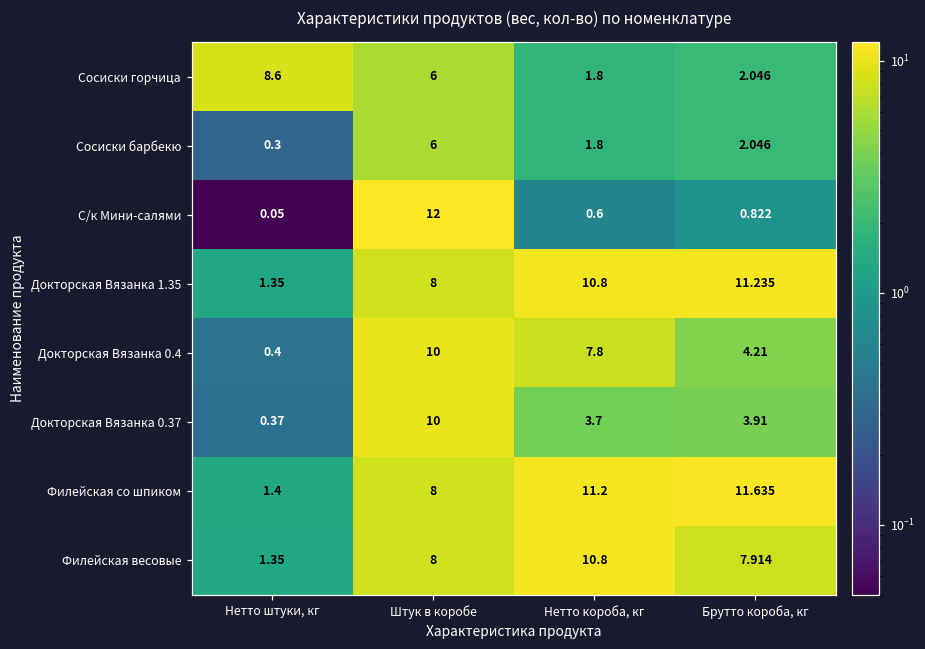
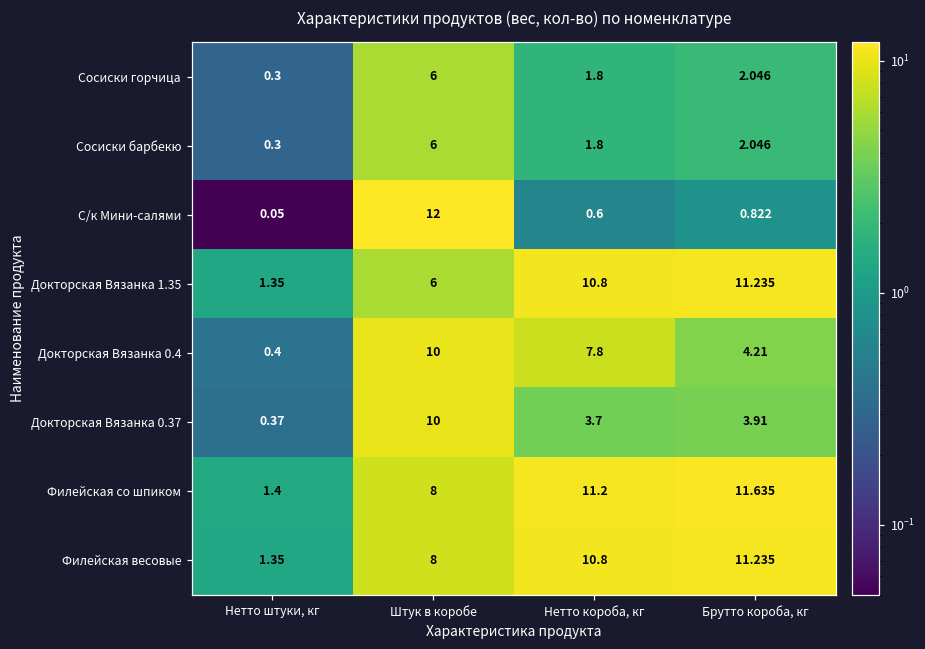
  {
    "Сосиски горчица": {
-     "Нетто штуки, кг": 8.6,
+     "Нетто штуки, кг": 0.3,
      "Штук в коробе": 6,
      "Нетто короба, кг": 1.8,
      "Брутто короба, кг": 2.046
    },
    "Сосиски барбекю": {
      "Нетто штуки, кг": 0.3,
      "Штук в коробе": 6,
      "Нетто короба, кг": 1.8,
      "Брутто короба, кг": 2.046
    },
    "С/к Мини-салями": {
      "Нетто штуки, кг": 0.05,
      "Штук в коробе": 12,
      "Нетто короба, кг": 0.6,
      "Брутто короба, кг": 0.822
    },
    "Докторская Вязанка 1.35": {
      "Нетто штуки, кг": 1.35,
-     "Штук в коробе": 8,
+     "Штук в коробе": 6,
      "Нетто короба, кг": 10.8,
      "Брутто короба, кг": 11.235
    },
    "Докторская Вязанка 0.4": {
      "Нетто штуки, кг": 0.4,
      "Штук в коробе": 10,
      "Нетто короба, кг": 7.8,
      "Брутто короба, кг": 4.21
    },
    "Докторская Вязанка 0.37": {
      "Нетто штуки, кг": 0.37,
      "Штук в коробе": 10,
      "Нетто короба, кг": 3.7,
      "Брутто короба, кг": 3.91
    },
    "Филейская со шпиком": {
      "Нетто штуки, кг": 1.4,
      "Штук в коробе": 8,
      "Нетто короба, кг": 11.2,
      "Брутто короба, кг": 11.635
    },
    "Филейская весовые": {
      "Нетто штуки, кг": 1.35,
      "Штук в коробе": 8,
      "Нетто короба, кг": 10.8,
-     "Брутто короба, кг": 7.914
+     "Брутто короба, кг": 11.235
    }
  }
